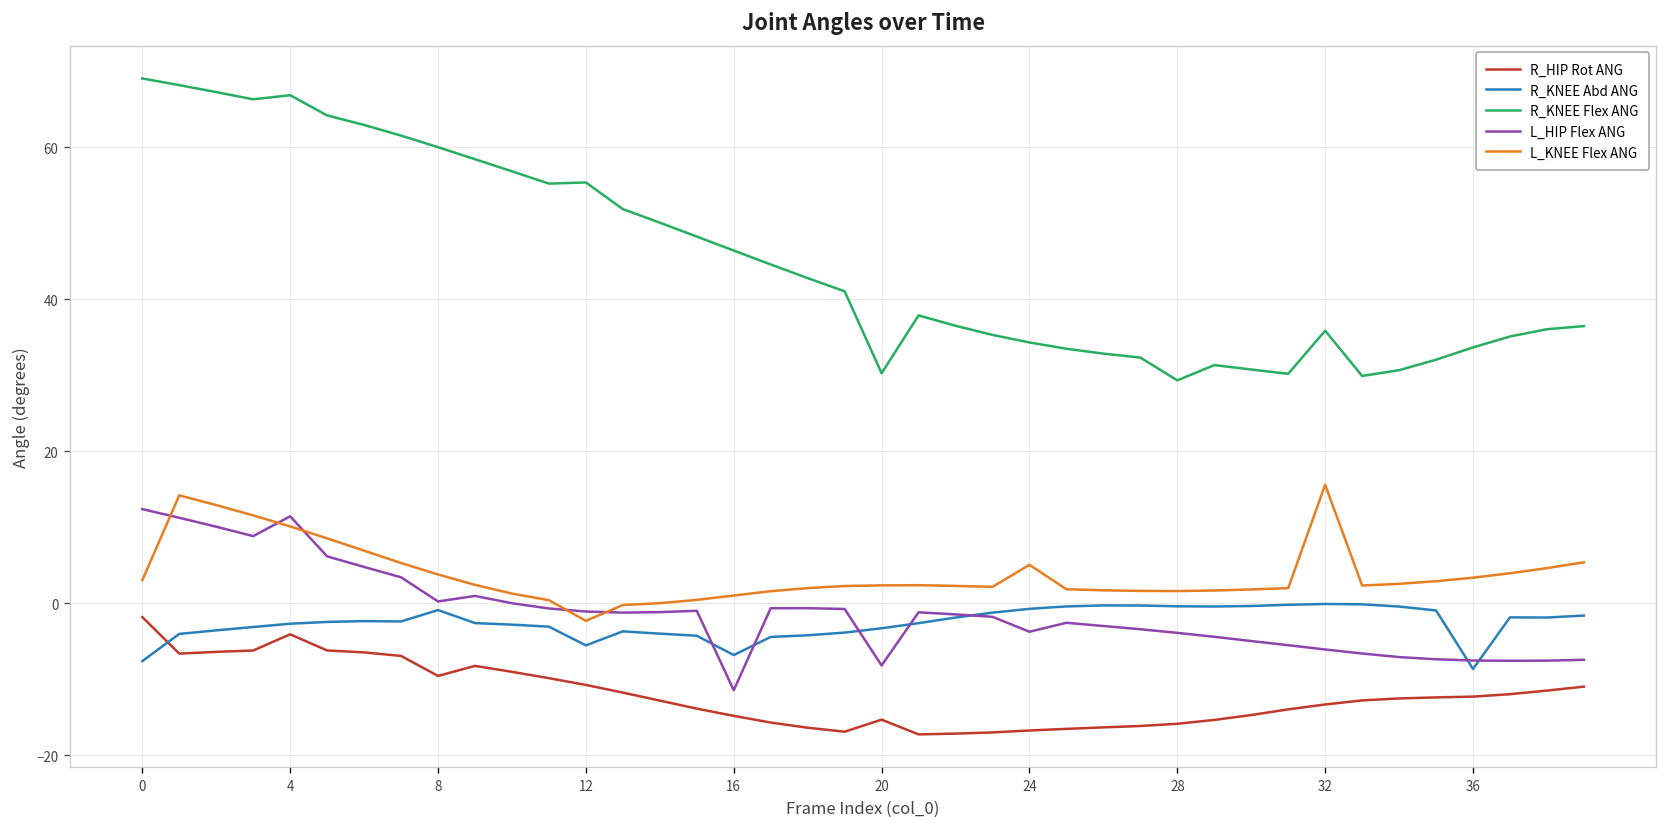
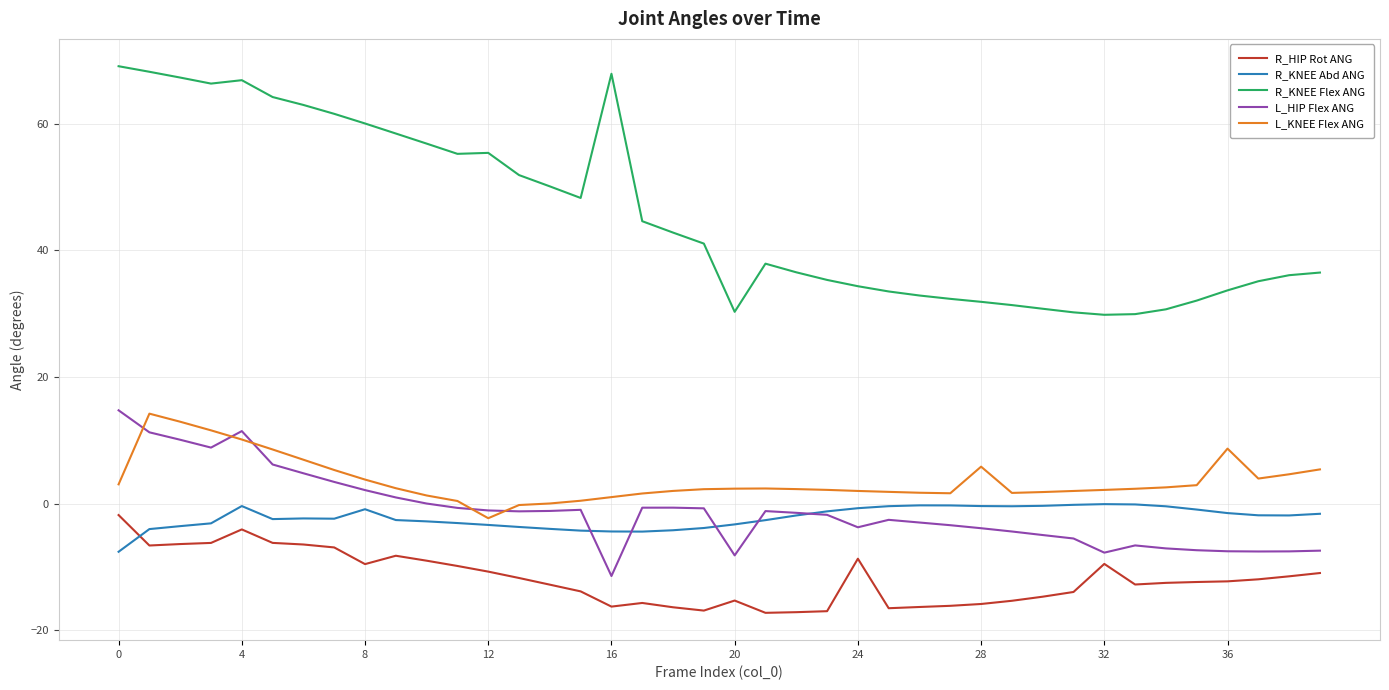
  {
    "R_HIP Rot ANG": {
      "0": -2,
      "4": -4,
      "8": -10,
      "12": -11,
-     "16": -15,
+     "16": -16,
      "20": -15,
-     "24": -17,
+     "24": -9,
      "28": -16,
-     "32": -13,
+     "32": -10,
      "36": -12
    },
    "R_KNEE Abd ANG": {
      "0": -8,
-     "4": -3,
+     "4": 0,
      "8": -1,
-     "12": -6,
-     "16": -7,
+     "12": -3,
+     "16": -4,
      "20": -3,
      "24": -1,
      "28": 0,
      "32": 0,
-     "36": -9
+     "36": -2
    },
    "R_KNEE Flex ANG": {
      "0": 69,
      "4": 67,
      "8": 60,
      "12": 55,
-     "16": 46,
+     "16": 68,
      "20": 30,
      "24": 34,
-     "28": 29,
-     "32": 36,
+     "28": 32,
+     "32": 30,
      "36": 34
    },
    "L_HIP Flex ANG": {
-     "0": 12,
+     "0": 15,
      "4": 11,
-     "8": 0,
+     "8": 2,
      "12": -1,
      "16": -11,
      "20": -8,
      "24": -4,
      "28": -4,
-     "32": -6,
+     "32": -8,
      "36": -8
    },
    "L_KNEE Flex ANG": {
      "0": 3,
      "4": 10,
      "8": 4,
      "12": -2,
      "16": 1,
      "20": 2,
-     "24": 5,
-     "28": 2,
-     "32": 16,
-     "36": 3
+     "24": 2,
+     "28": 6,
+     "32": 2,
+     "36": 9
    }
  }
